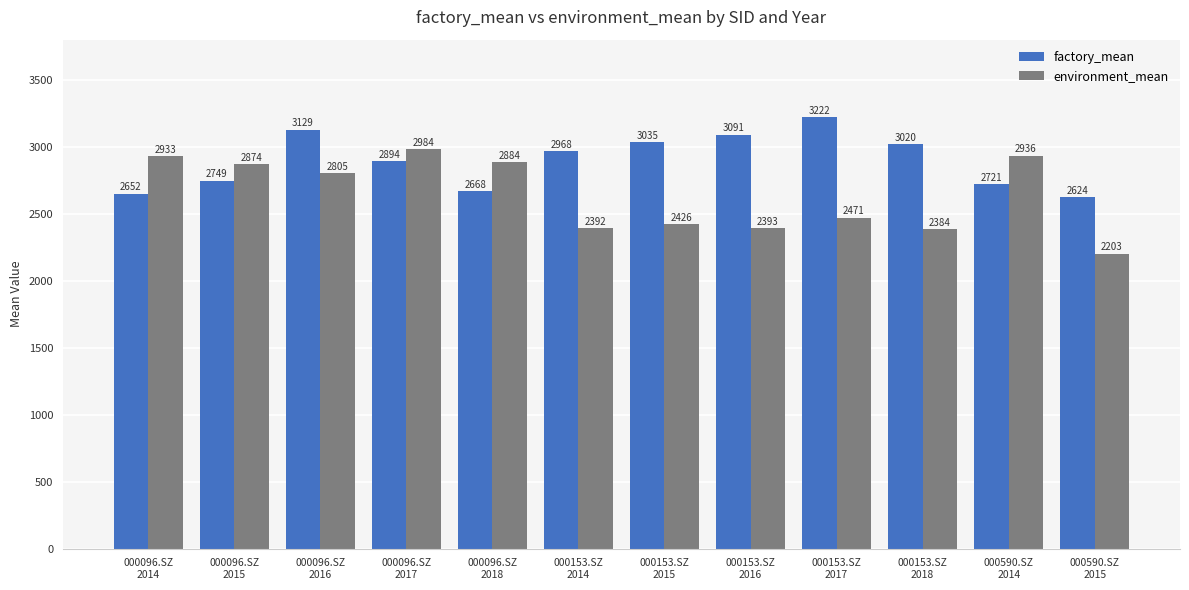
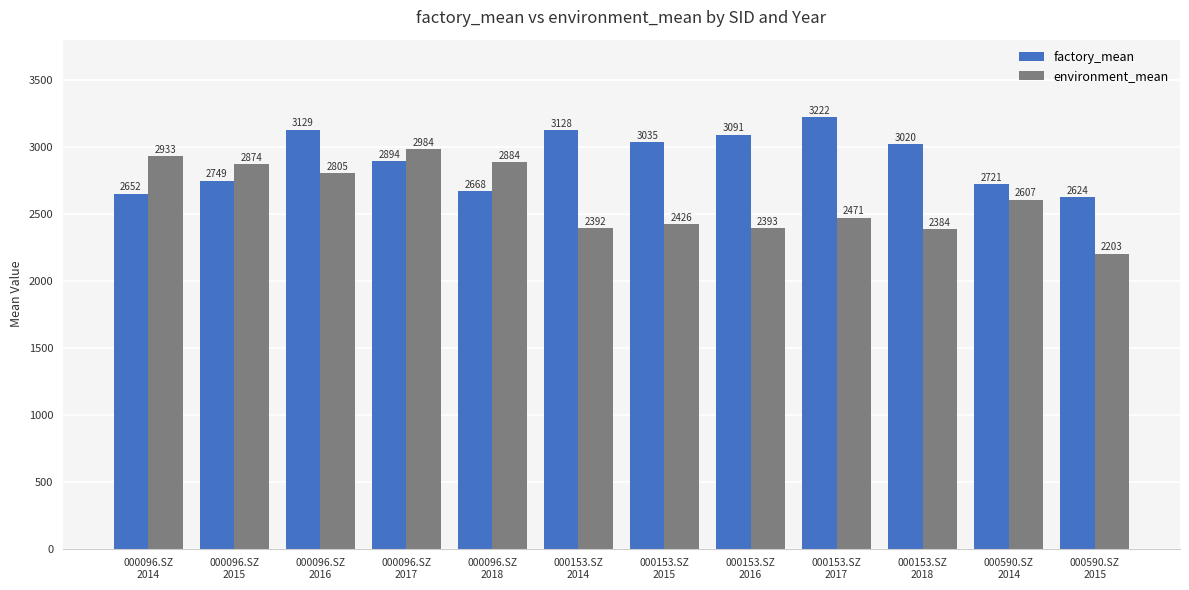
  {
    "factory_mean": {
      "000096.SZ 2014": 2652,
      "000096.SZ 2015": 2749,
      "000096.SZ 2016": 3129,
      "000096.SZ 2017": 2894,
      "000096.SZ 2018": 2668,
-     "000153.SZ 2014": 2968,
+     "000153.SZ 2014": 3128,
      "000153.SZ 2015": 3035,
      "000153.SZ 2016": 3091,
      "000153.SZ 2017": 3222,
      "000153.SZ 2018": 3020,
      "000590.SZ 2014": 2721,
      "000590.SZ 2015": 2624
    },
    "environment_mean": {
      "000096.SZ 2014": 2933,
      "000096.SZ 2015": 2874,
      "000096.SZ 2016": 2805,
      "000096.SZ 2017": 2984,
      "000096.SZ 2018": 2884,
      "000153.SZ 2014": 2392,
      "000153.SZ 2015": 2426,
      "000153.SZ 2016": 2393,
      "000153.SZ 2017": 2471,
      "000153.SZ 2018": 2384,
-     "000590.SZ 2014": 2936,
+     "000590.SZ 2014": 2607,
      "000590.SZ 2015": 2203
    }
  }
